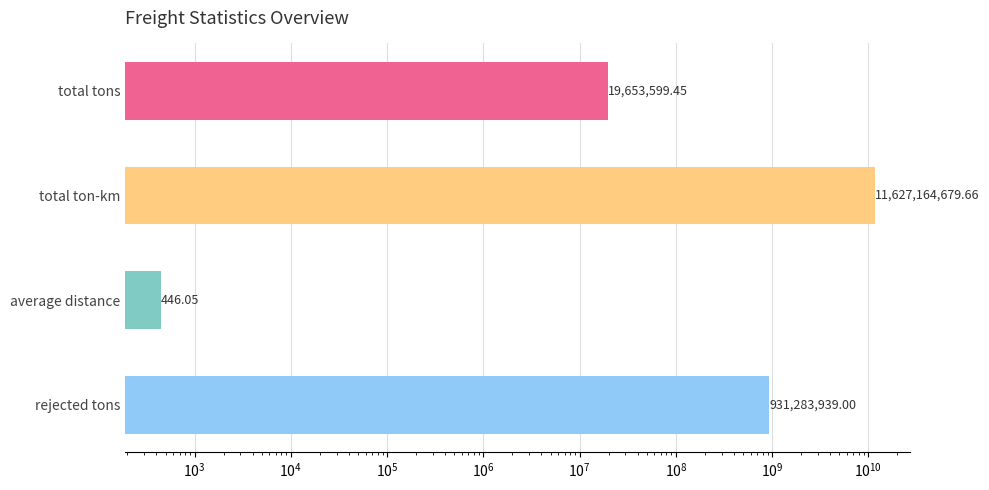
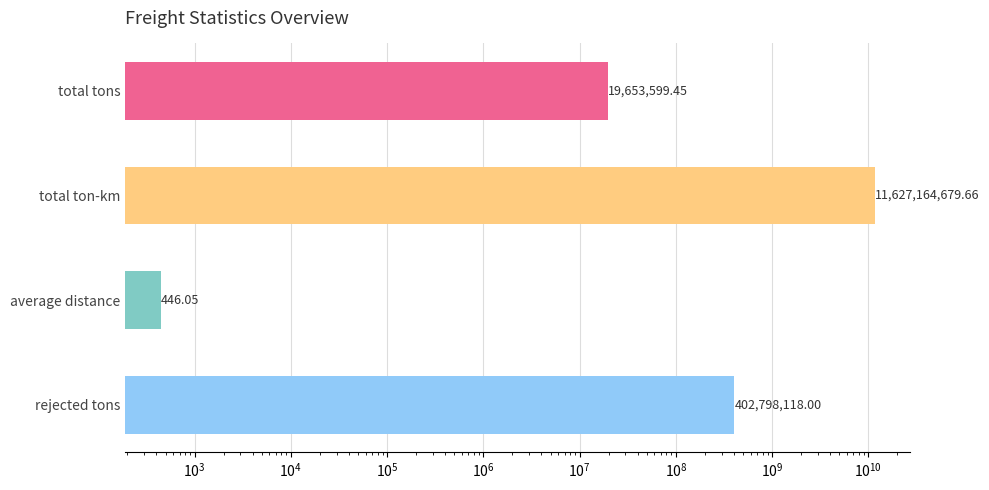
  {
    "total tons": "19,653,599.45",
    "total ton-km": "11,627,164,679.66",
    "average distance": "446.05",
-   "rejected tons": "931,283,939.00"
+   "rejected tons": "402,798,118.00"
  }
